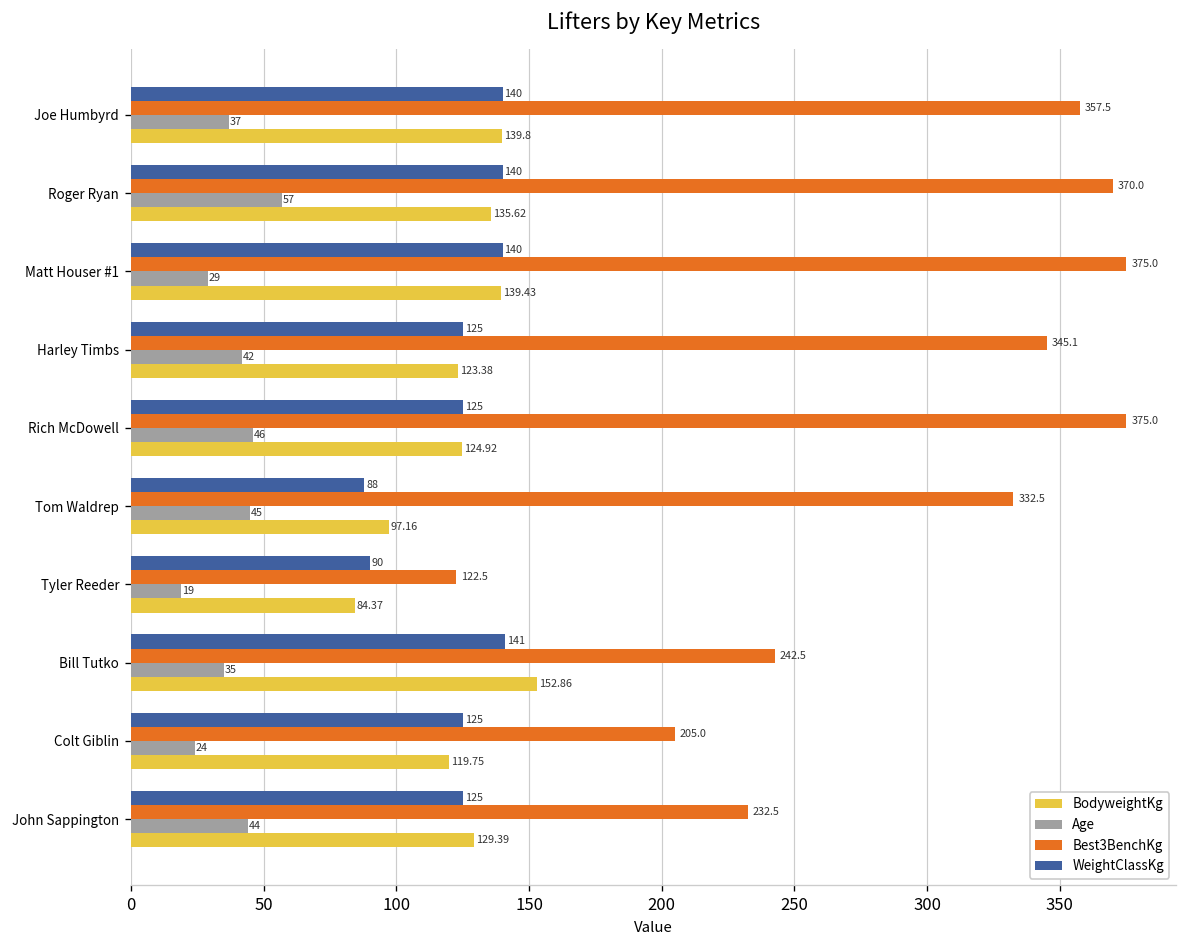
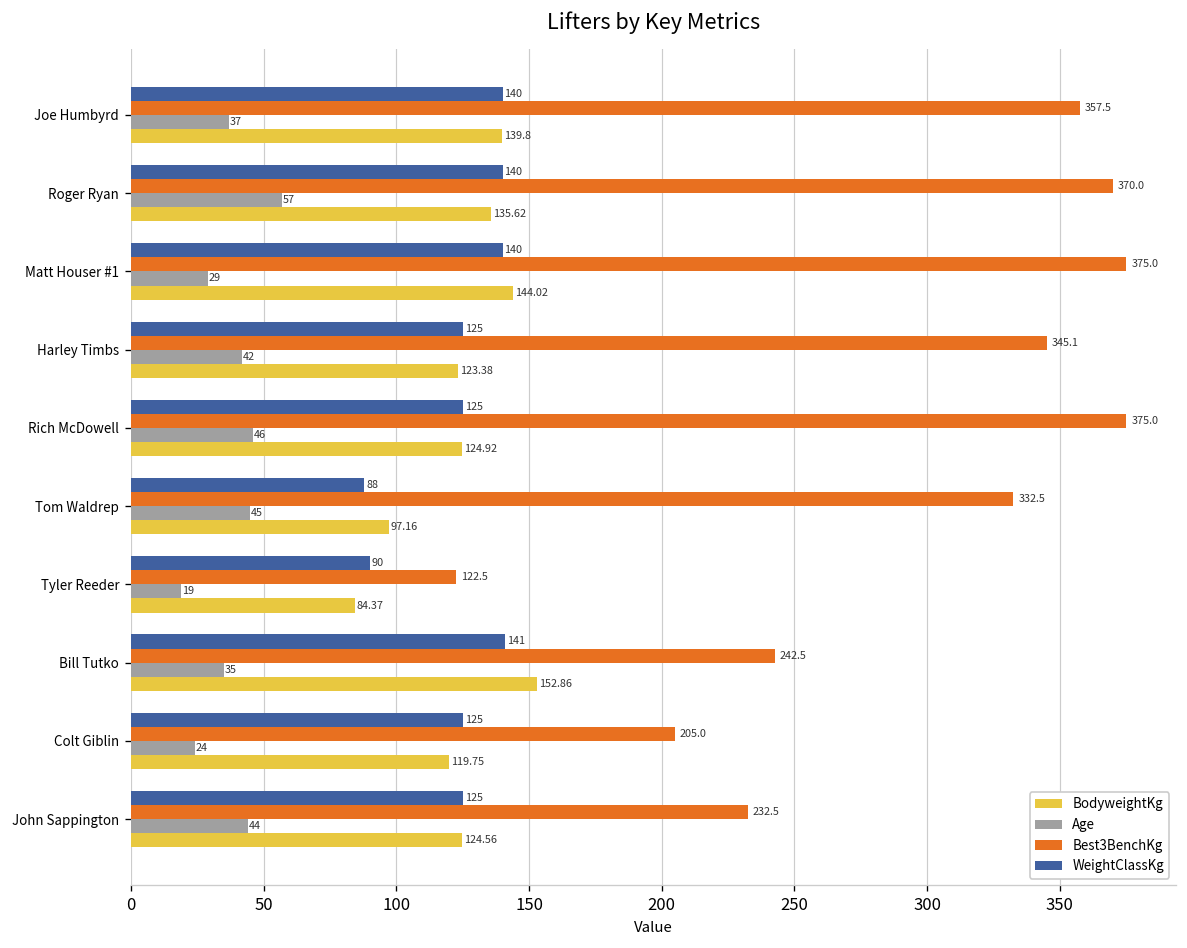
  {
    "BodyweightKg": {
      "Joe Humbyrd": 139.8,
      "Roger Ryan": 135.62,
-     "Matt Houser #1": 139.43,
+     "Matt Houser #1": 144.02,
      "Harley Timbs": 123.38,
      "Rich McDowell": 124.92,
      "Tom Waldrep": 97.16,
      "Tyler Reeder": 84.37,
      "Bill Tutko": 152.86,
      "Colt Giblin": 119.75,
-     "John Sappington": 129.39
+     "John Sappington": 124.56
    },
    "Age": {
      "Joe Humbyrd": 37,
      "Roger Ryan": 57,
      "Matt Houser #1": 29,
      "Harley Timbs": 42,
      "Rich McDowell": 46,
      "Tom Waldrep": 45,
      "Tyler Reeder": 19,
      "Bill Tutko": 35,
      "Colt Giblin": 24,
      "John Sappington": 44
    },
    "Best3BenchKg": {
      "Joe Humbyrd": 357.5,
      "Roger Ryan": 370.0,
      "Matt Houser #1": 375.0,
      "Harley Timbs": 345.1,
      "Rich McDowell": 375.0,
      "Tom Waldrep": 332.5,
      "Tyler Reeder": 122.5,
      "Bill Tutko": 242.5,
      "Colt Giblin": 205.0,
      "John Sappington": 232.5
    },
    "WeightClassKg": {
      "Joe Humbyrd": 140,
      "Roger Ryan": 140,
      "Matt Houser #1": 140,
      "Harley Timbs": 125,
      "Rich McDowell": 125,
      "Tom Waldrep": 88,
      "Tyler Reeder": 90,
      "Bill Tutko": 141,
      "Colt Giblin": 125,
      "John Sappington": 125
    }
  }
